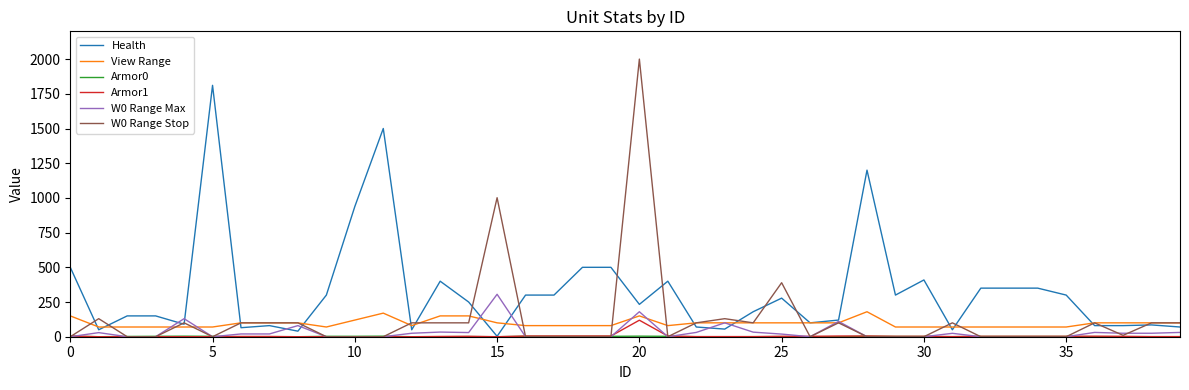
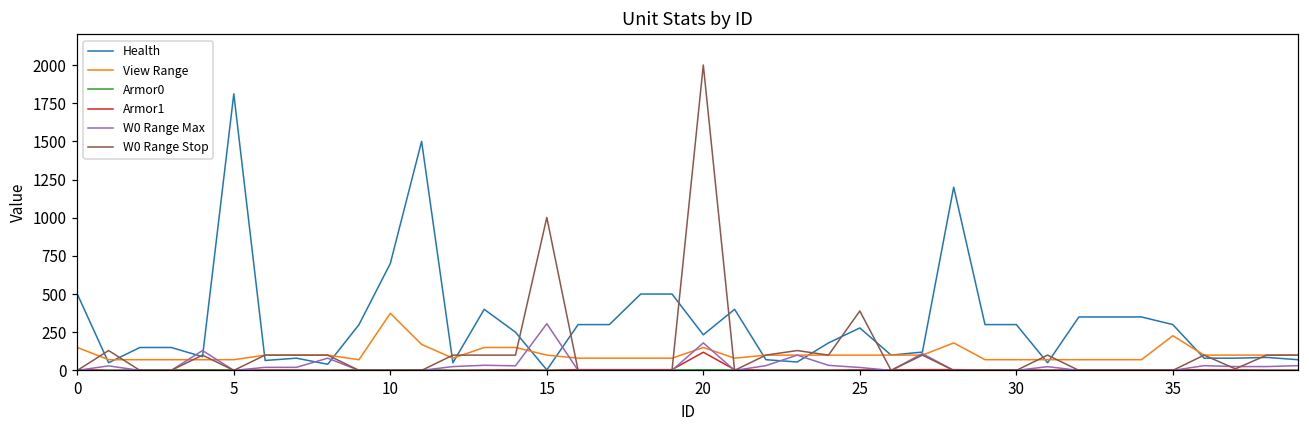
  {
    "Health": {
      "0": 500,
      "5": 1810,
-     "10": 940,
+     "10": 700,
      "20": 230,
      "25": 280,
-     "30": 410,
+     "30": 300,
      "35": 300
    },
    "View Range": {
      "0": 150,
      "5": 70,
-     "10": 120,
+     "10": 370,
      "15": 100,
      "20": 150,
      "25": 100,
      "30": 70,
-     "35": 70
+     "35": 230
    },
    "Armor0": {
      "20": 0
    },
    "Armor1": {
      "20": 120
    },
    "W0 Range Max": {
      "15": 310,
      "20": 180
    },
    "W0 Range Stop": {
      "15": 1000,
      "20": 2000,
      "25": 390
    }
  }
